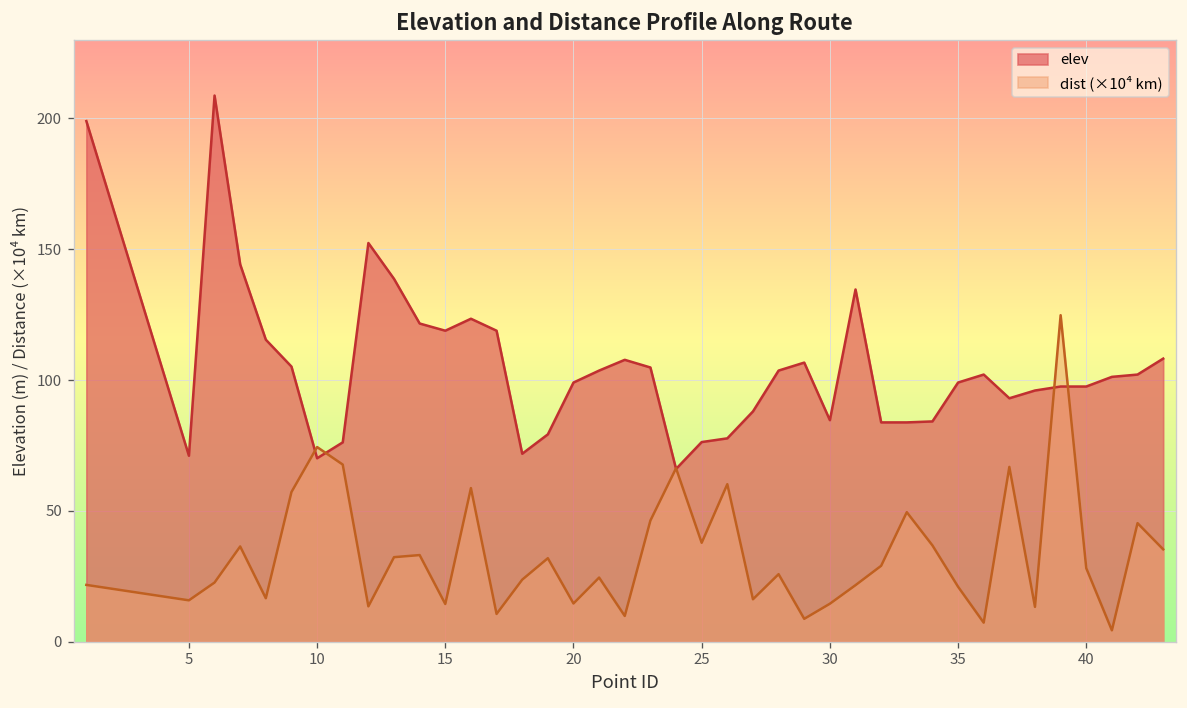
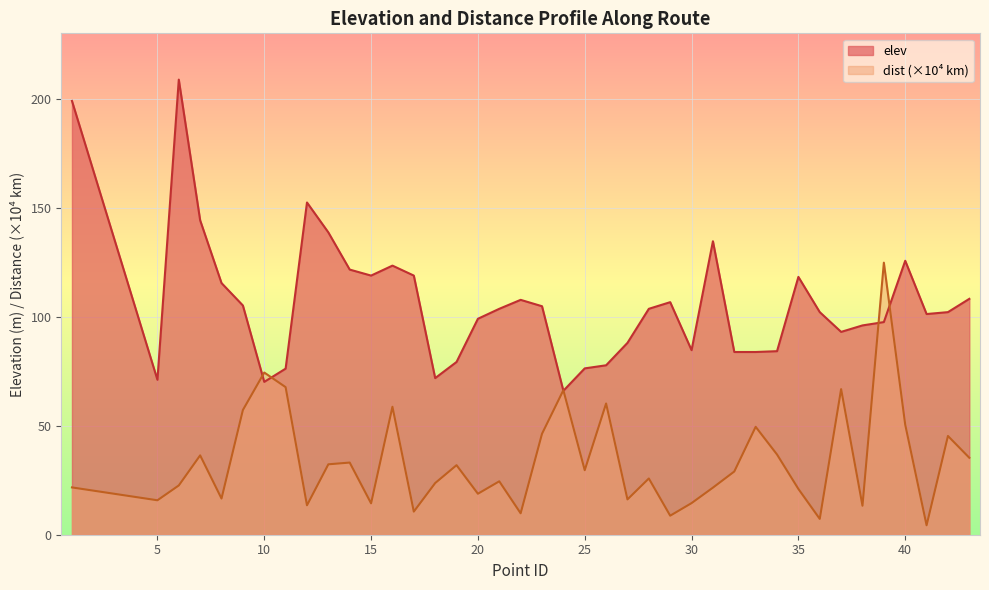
  {
    "elev": {
      "5": 71,
      "10": 70,
      "15": 119,
      "20": 99,
      "25": 76,
      "30": 85,
-     "35": 99,
-     "40": 98
+     "35": 118,
+     "40": 126
    },
    "dist (×10⁴ km)": {
      "5": 16,
      "10": 74,
      "15": 14,
-     "20": 15,
-     "25": 38,
+     "20": 19,
+     "25": 30,
      "30": 14,
      "35": 21,
-     "40": 28
+     "40": 51
    }
  }
